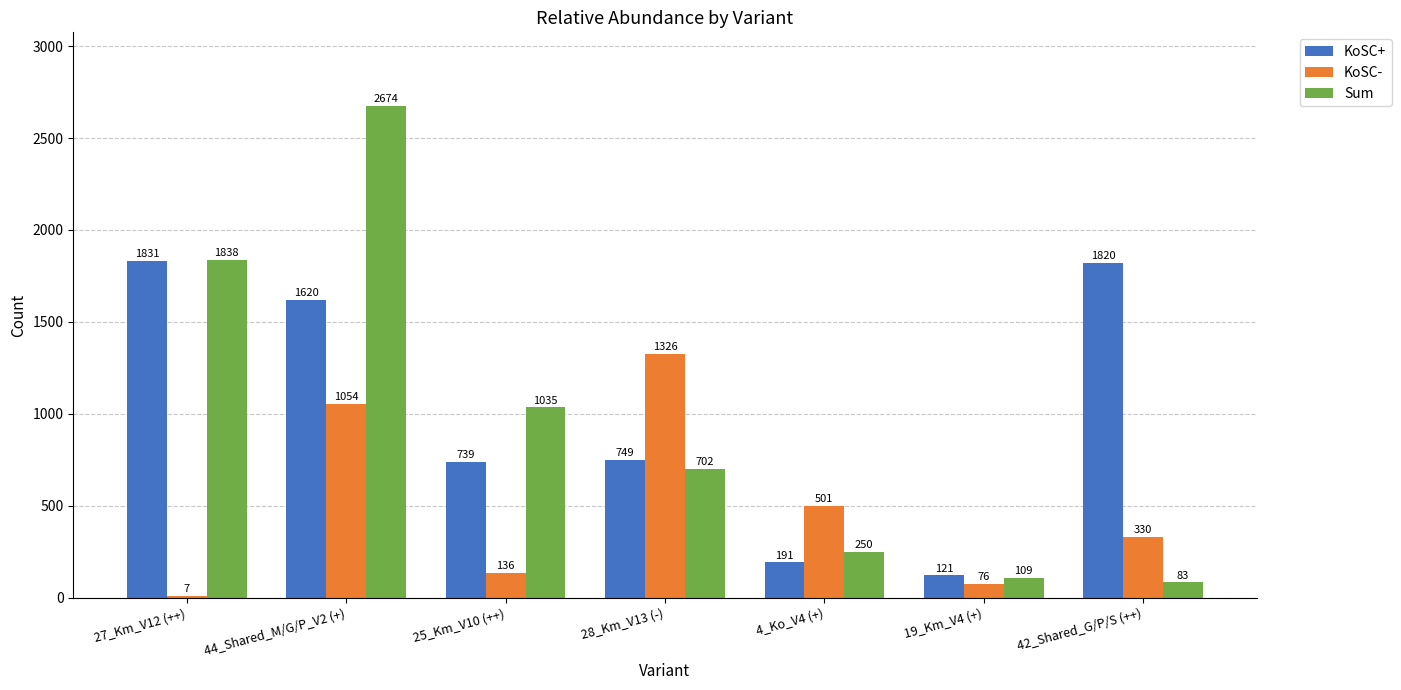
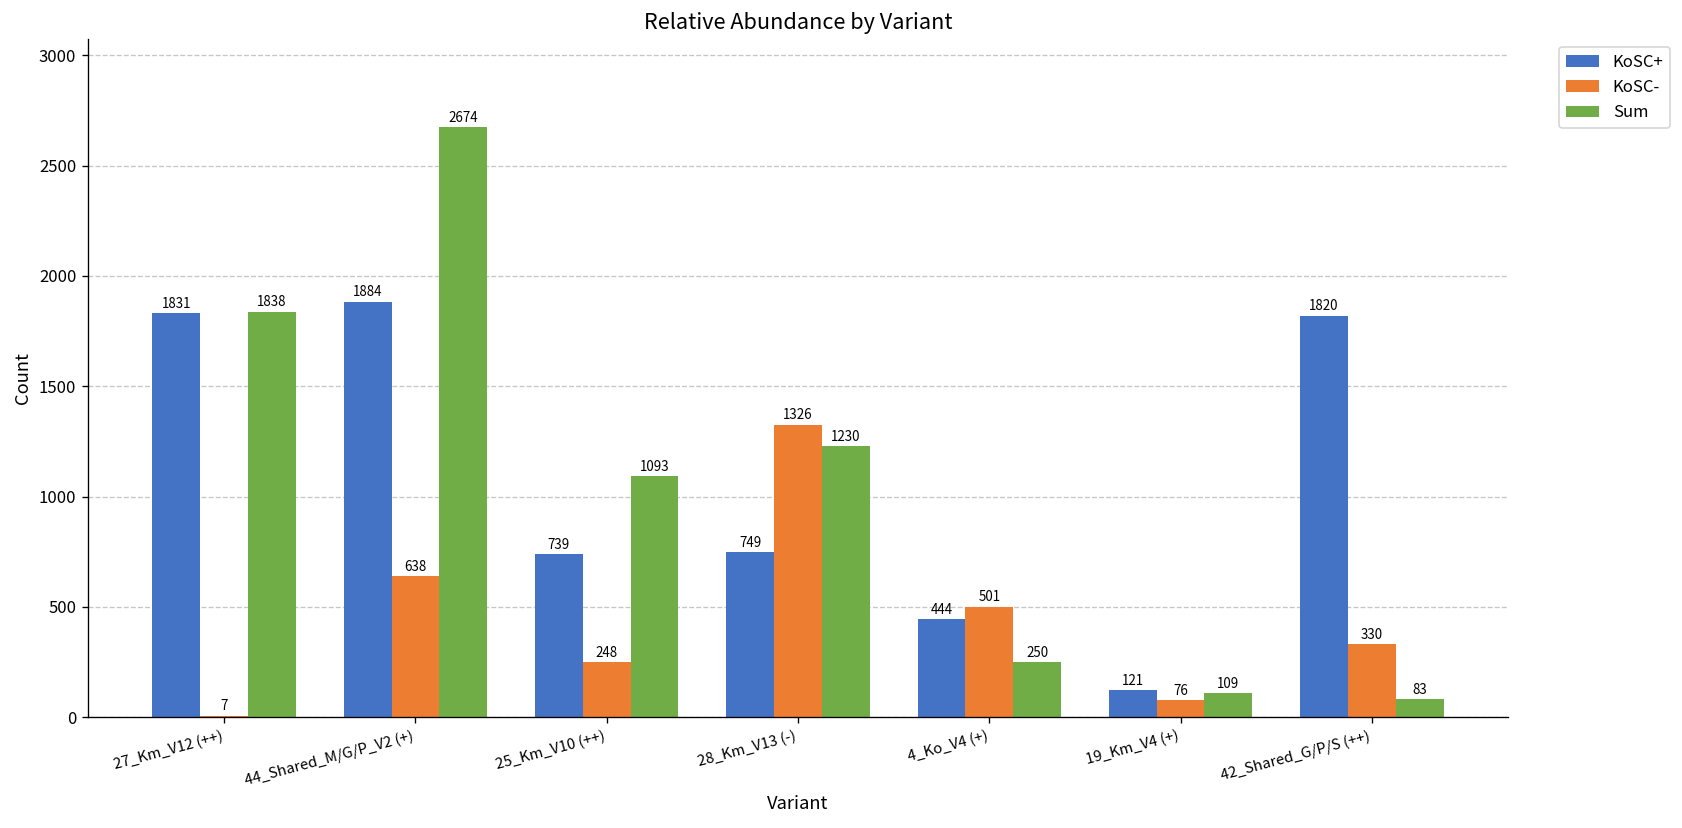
  {
    "KoSC+": {
      "27_Km_V12 (++)": 1831,
-     "44_Shared_M/G/P_V2 (+)": 1620,
+     "44_Shared_M/G/P_V2 (+)": 1884,
      "25_Km_V10 (++)": 739,
      "28_Km_V13 (-)": 749,
-     "4_Ko_V4 (+)": 191,
+     "4_Ko_V4 (+)": 444,
      "19_Km_V4 (+)": 121,
      "42_Shared_G/P/S (++)": 1820
    },
    "KoSC-": {
      "27_Km_V12 (++)": 7,
-     "44_Shared_M/G/P_V2 (+)": 1054,
-     "25_Km_V10 (++)": 136,
+     "44_Shared_M/G/P_V2 (+)": 638,
+     "25_Km_V10 (++)": 248,
      "28_Km_V13 (-)": 1326,
      "4_Ko_V4 (+)": 501,
      "19_Km_V4 (+)": 76,
      "42_Shared_G/P/S (++)": 330
    },
    "Sum": {
      "27_Km_V12 (++)": 1838,
      "44_Shared_M/G/P_V2 (+)": 2674,
-     "25_Km_V10 (++)": 1035,
-     "28_Km_V13 (-)": 702,
+     "25_Km_V10 (++)": 1093,
+     "28_Km_V13 (-)": 1230,
      "4_Ko_V4 (+)": 250,
      "19_Km_V4 (+)": 109,
      "42_Shared_G/P/S (++)": 83
    }
  }
